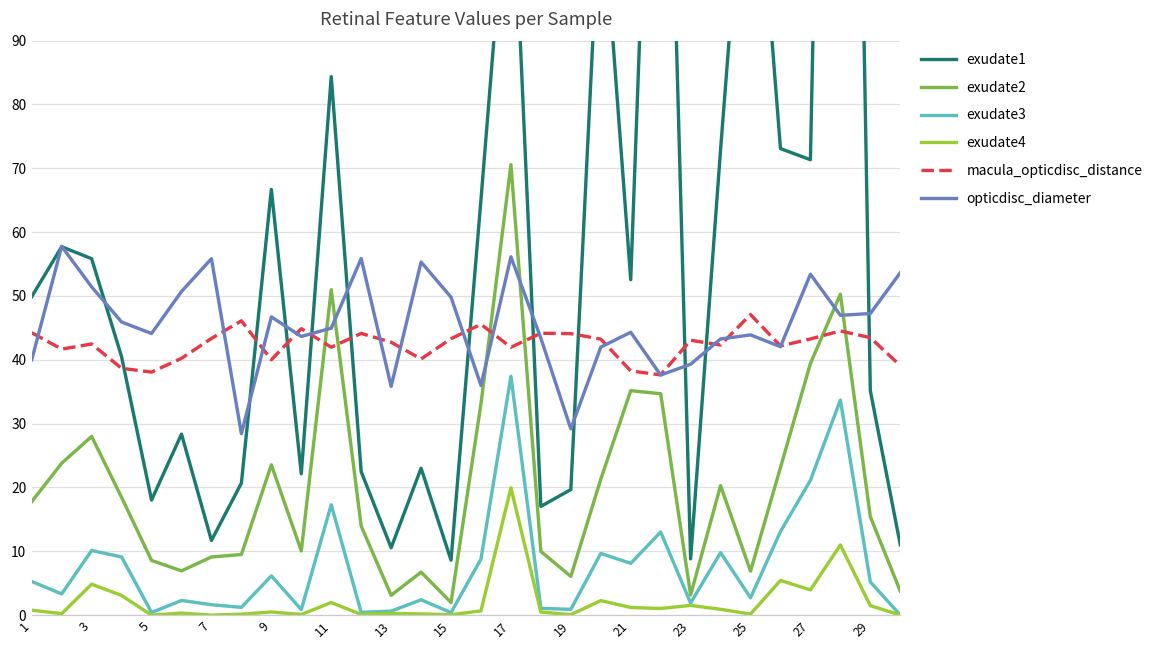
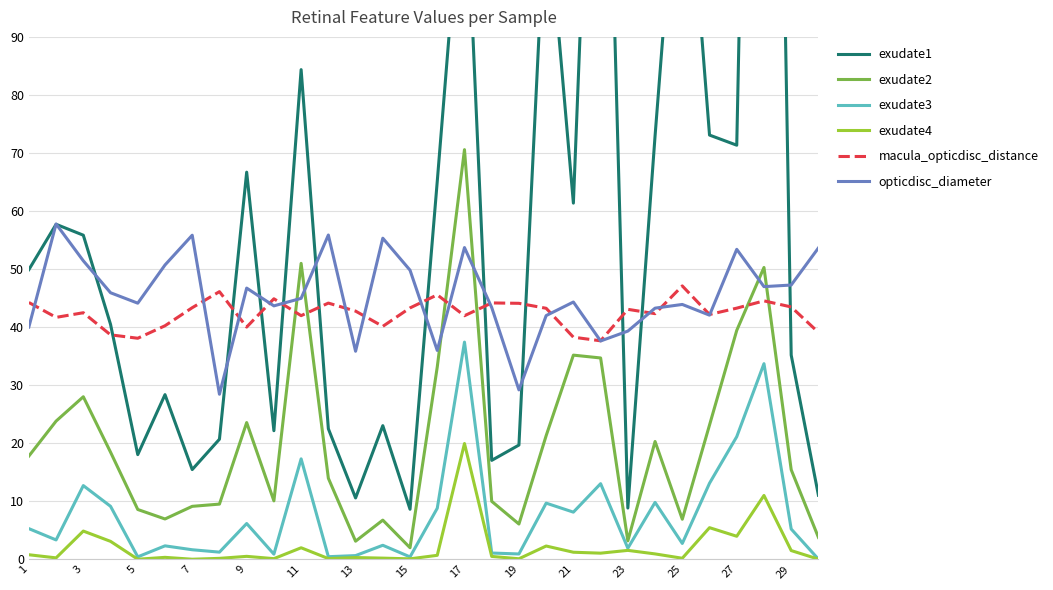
  {
    "exudate1": {
      "1": 50,
      "3": 56,
      "5": 18,
-     "7": 12,
+     "7": 15,
      "9": 67,
      "11": 84,
      "13": 11,
      "15": 9,
      "19": 20,
-     "21": 53,
+     "21": 61,
      "23": 9,
      "27": 71,
      "29": 35
    },
    "exudate3": {
      "1": 5,
-     "3": 10,
+     "3": 13,
      "7": 2,
      "9": 6,
      "11": 17,
      "17": 37,
      "19": 1,
      "21": 8,
      "25": 3,
      "27": 21,
      "29": 5
    },
    "macula_opticdisc_distance": {
      "1": 44,
      "3": 42,
      "5": 38,
      "7": 43,
      "9": 40,
      "11": 42,
      "13": 43,
      "15": 43,
      "17": 42,
      "19": 44,
      "21": 38,
      "23": 43,
      "25": 47,
      "27": 43,
      "29": 43
    },
    "opticdisc_diameter": {
      "1": 40,
      "3": 51,
      "5": 44,
      "7": 56,
      "9": 47,
      "11": 45,
      "13": 36,
      "15": 50,
-     "17": 56,
+     "17": 54,
      "19": 29,
      "21": 44,
      "23": 39,
      "25": 44,
      "27": 53,
      "29": 47
    }
  }
